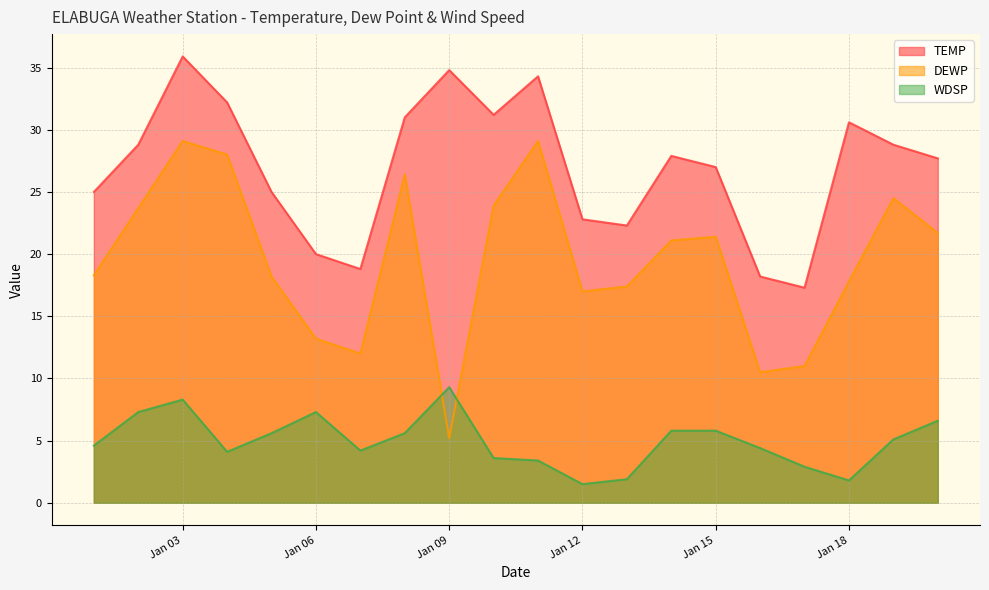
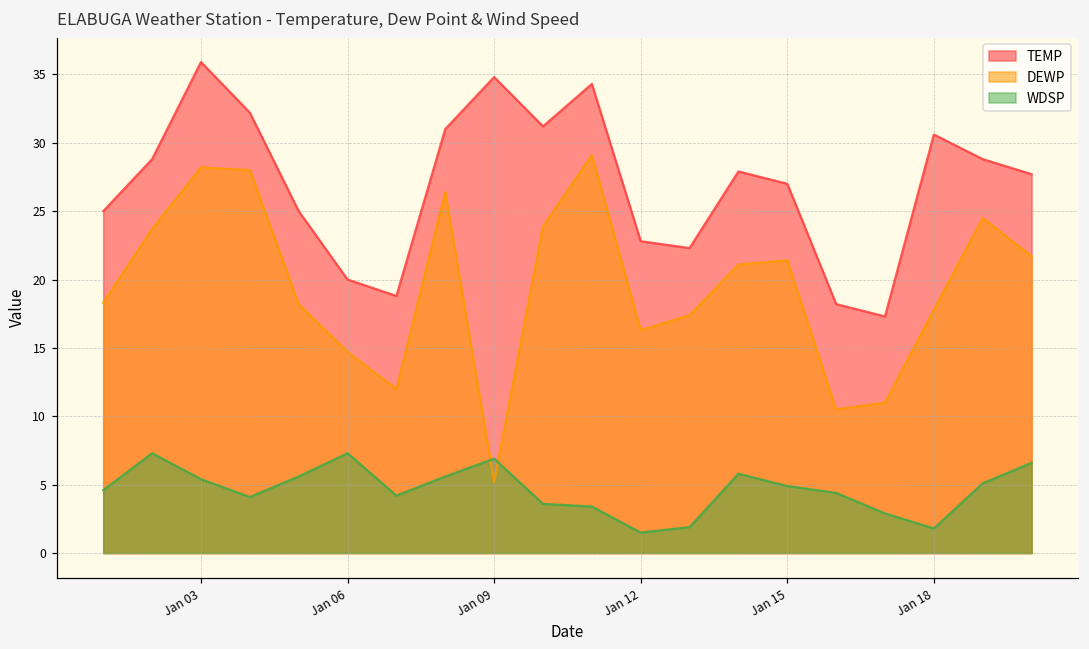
  {
    "TEMP": {
      "Jan 03": 35.9,
      "Jan 06": 20.0,
      "Jan 09": 34.8,
      "Jan 12": 22.8,
      "Jan 15": 27.0,
      "Jan 18": 30.6
    },
    "DEWP": {
-     "Jan 03": 29.1,
-     "Jan 06": 13.2,
+     "Jan 03": 28.2,
+     "Jan 06": 14.7,
      "Jan 09": 5.2,
-     "Jan 12": 17.0,
+     "Jan 12": 16.3,
      "Jan 15": 21.4,
      "Jan 18": 17.8
    },
    "WDSP": {
-     "Jan 03": 8.3,
+     "Jan 03": 5.4,
      "Jan 06": 7.3,
-     "Jan 09": 9.3,
+     "Jan 09": 6.9,
      "Jan 12": 1.5,
-     "Jan 15": 5.8,
+     "Jan 15": 4.9,
      "Jan 18": 1.8
    }
  }
